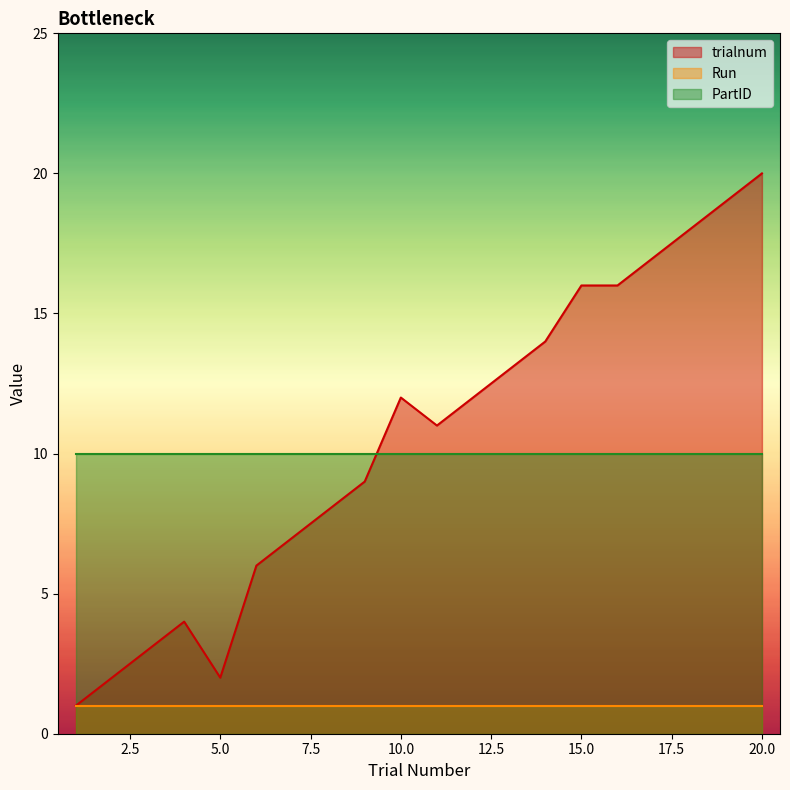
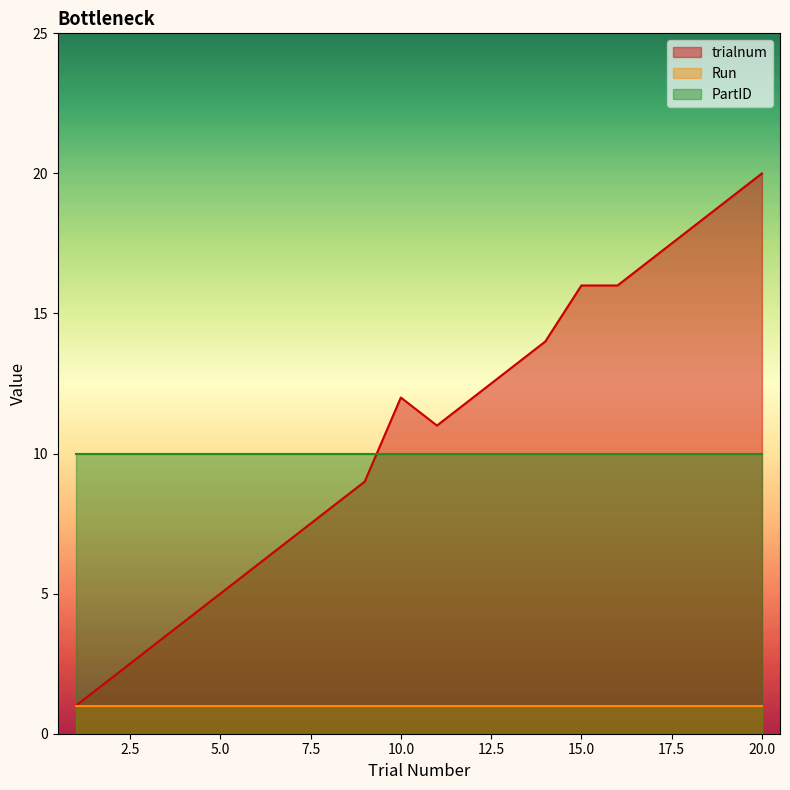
  {
    "trialnum": {
-     "5.0": 2,
+     "5.0": 5,
      "10.0": 12,
      "15.0": 16,
      "20.0": 20
    },
    "Run": {
      "5.0": 1,
      "10.0": 1,
      "15.0": 1,
      "20.0": 1
    },
    "PartID": {
      "5.0": 10,
      "10.0": 10,
      "15.0": 10,
      "20.0": 10
    }
  }
